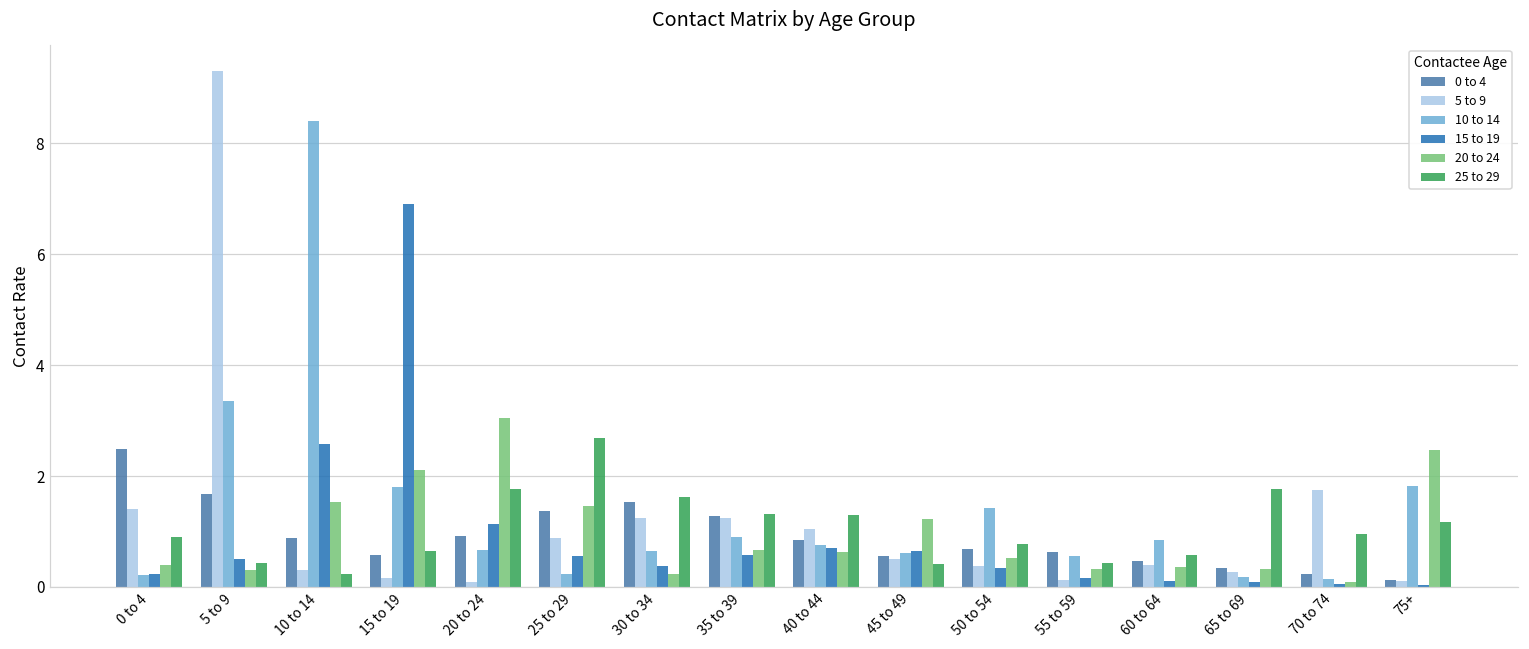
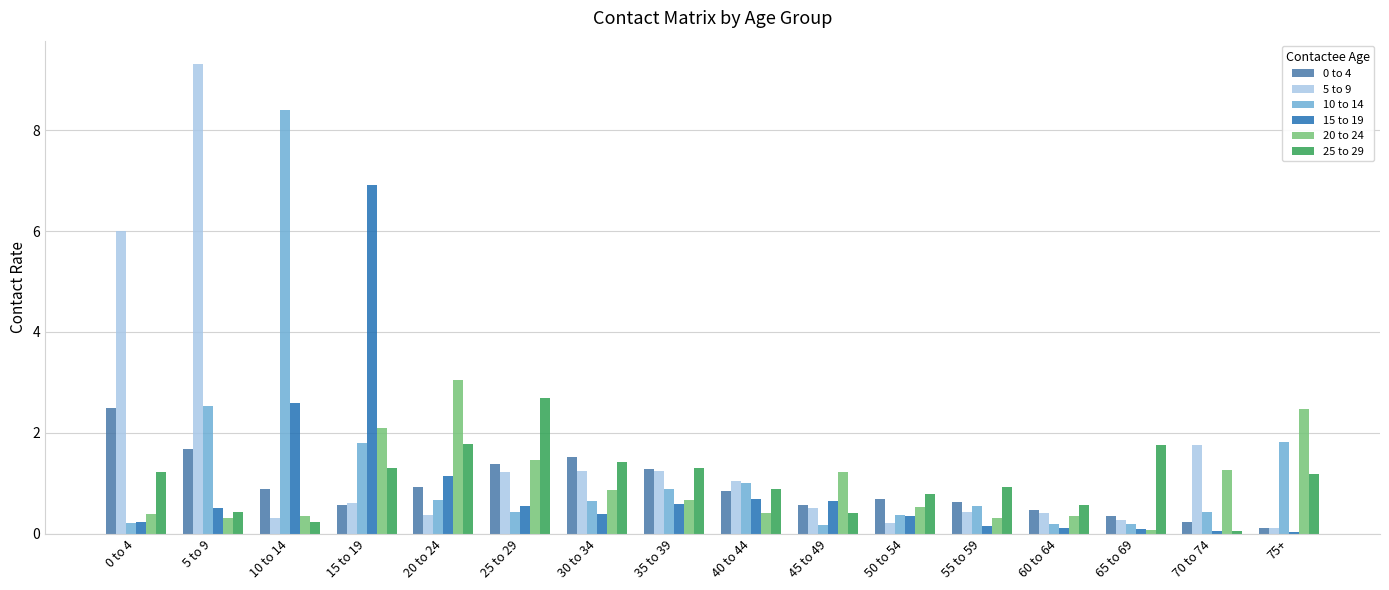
  {
    "5 to 9": {
-     "0 to 4": 1.4,
+     "0 to 4": 6.0,
      "5 to 9": 9.3,
      "10 to 14": 0.3,
-     "15 to 19": 0.2,
-     "20 to 24": 0.1,
-     "25 to 29": 0.9,
+     "15 to 19": 0.6,
+     "20 to 24": 0.4,
+     "25 to 29": 1.2,
      "30 to 34": 1.2,
      "35 to 39": 1.2,
      "40 to 44": 1.0,
      "45 to 49": 0.5,
-     "50 to 54": 0.4,
-     "55 to 59": 0.1,
+     "50 to 54": 0.2,
+     "55 to 59": 0.4,
      "60 to 64": 0.4,
      "65 to 69": 0.3,
      "70 to 74": 1.7,
      "75+": 0.1
    },
    "10 to 14": {
      "0 to 4": 0.2,
-     "5 to 9": 3.4,
+     "5 to 9": 2.5,
      "10 to 14": 8.4,
      "15 to 19": 1.8,
      "20 to 24": 0.7,
-     "25 to 29": 0.2,
+     "25 to 29": 0.4,
      "30 to 34": 0.6,
      "35 to 39": 0.9,
-     "40 to 44": 0.8,
-     "45 to 49": 0.6,
-     "50 to 54": 1.4,
+     "40 to 44": 1.0,
+     "45 to 49": 0.2,
+     "50 to 54": 0.4,
      "55 to 59": 0.6,
-     "60 to 64": 0.8,
+     "60 to 64": 0.2,
      "65 to 69": 0.2,
-     "70 to 74": 0.1,
+     "70 to 74": 0.4,
      "75+": 1.8
    },
    "20 to 24": {
      "0 to 4": 0.4,
      "5 to 9": 0.3,
-     "10 to 14": 1.5,
+     "10 to 14": 0.4,
      "15 to 19": 2.1,
      "20 to 24": 3.0,
      "25 to 29": 1.5,
-     "30 to 34": 0.2,
+     "30 to 34": 0.9,
      "35 to 39": 0.7,
-     "40 to 44": 0.6,
+     "40 to 44": 0.4,
      "45 to 49": 1.2,
      "50 to 54": 0.5,
      "55 to 59": 0.3,
      "60 to 64": 0.4,
-     "65 to 69": 0.3,
-     "70 to 74": 0.1,
+     "65 to 69": 0.1,
+     "70 to 74": 1.3,
      "75+": 2.5
    },
    "25 to 29": {
-     "0 to 4": 0.9,
+     "0 to 4": 1.2,
      "5 to 9": 0.4,
      "10 to 14": 0.2,
-     "15 to 19": 0.6,
+     "15 to 19": 1.3,
      "20 to 24": 1.8,
      "25 to 29": 2.7,
-     "30 to 34": 1.6,
+     "30 to 34": 1.4,
      "35 to 39": 1.3,
-     "40 to 44": 1.3,
+     "40 to 44": 0.9,
      "45 to 49": 0.4,
      "50 to 54": 0.8,
-     "55 to 59": 0.4,
+     "55 to 59": 0.9,
      "60 to 64": 0.6,
      "65 to 69": 1.8,
-     "70 to 74": 1.0,
+     "70 to 74": 0.1,
      "75+": 1.2
    }
  }
